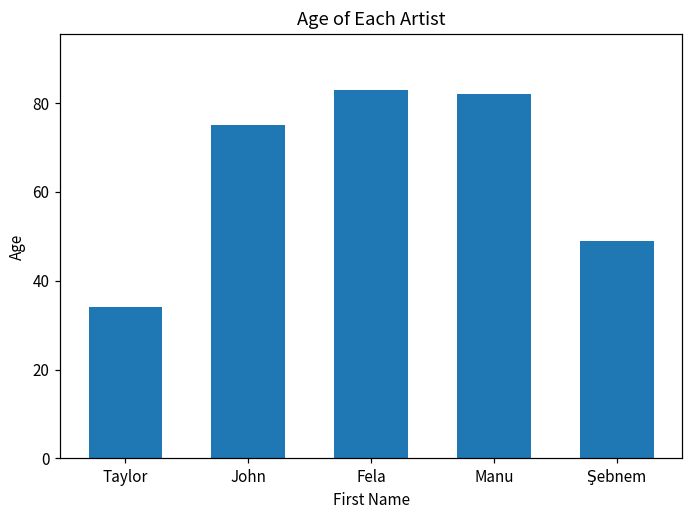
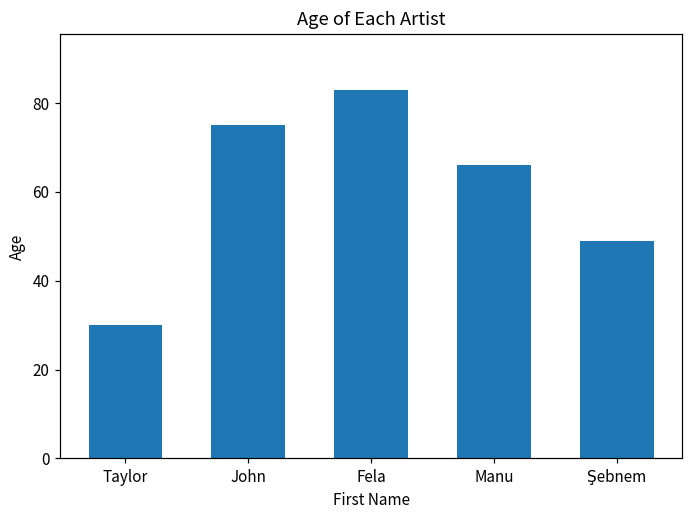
  {
-   "Taylor": 34,
+   "Taylor": 30,
    "John": 75,
    "Fela": 83,
-   "Manu": 82,
+   "Manu": 66,
    "Şebnem": 49
  }
